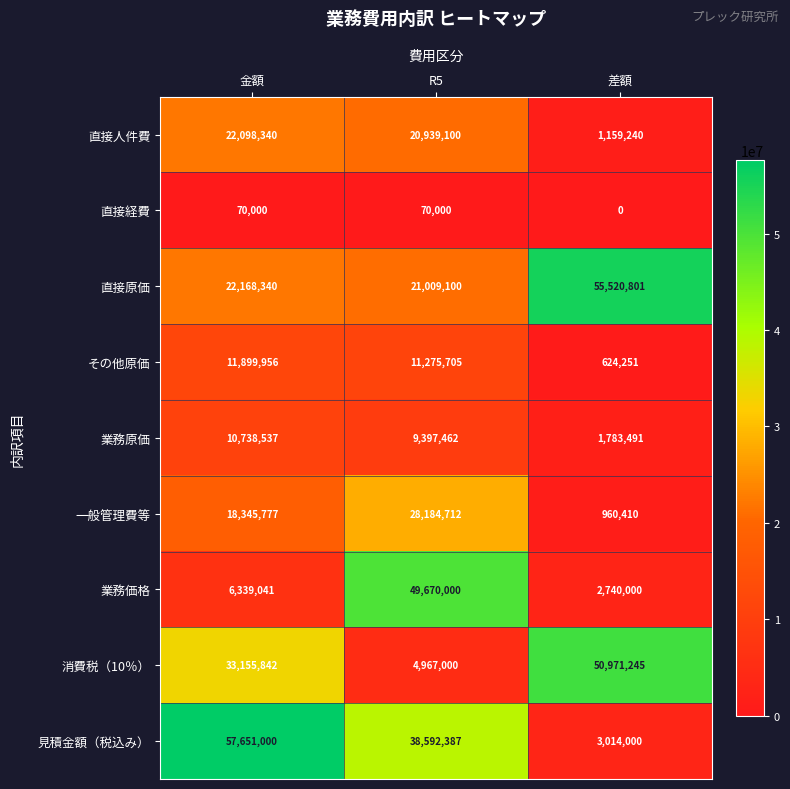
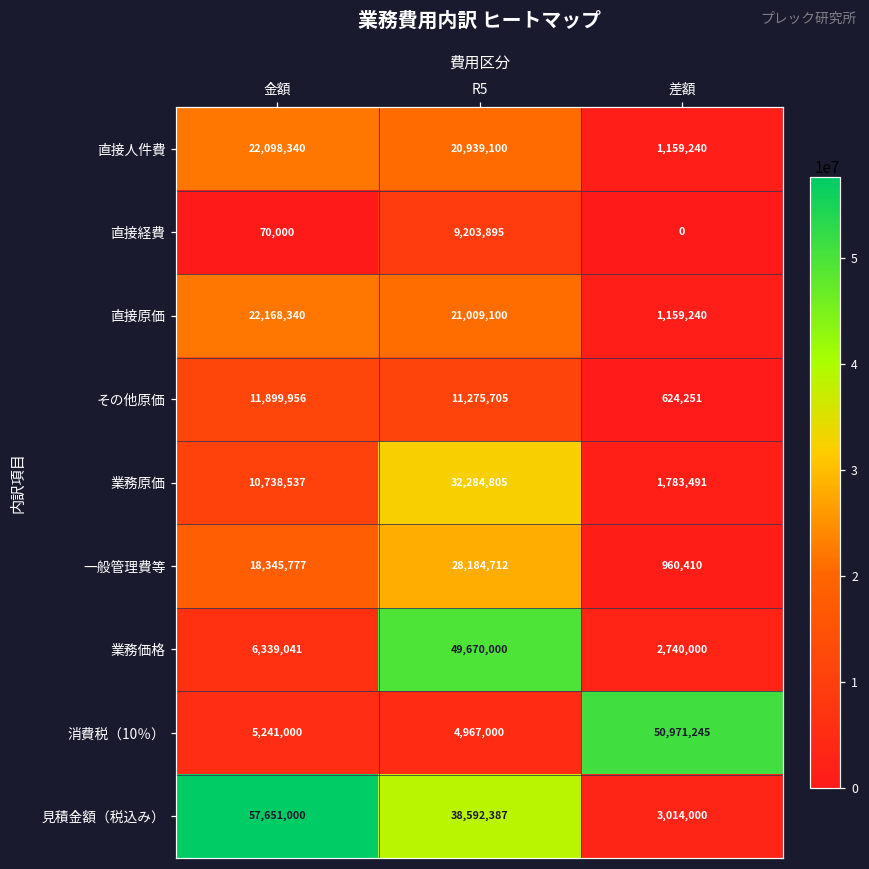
  {
    "直接人件費": {
      "金額": "22,098,340",
      "R5": "20,939,100",
      "差額": "1,159,240"
    },
    "直接経費": {
      "金額": "70,000",
-     "R5": "70,000",
+     "R5": "9,203,895",
      "差額": "0"
    },
    "直接原価": {
      "金額": "22,168,340",
      "R5": "21,009,100",
-     "差額": "55,520,801"
+     "差額": "1,159,240"
    },
    "その他原価": {
      "金額": "11,899,956",
      "R5": "11,275,705",
      "差額": "624,251"
    },
    "業務原価": {
      "金額": "10,738,537",
-     "R5": "9,397,462",
+     "R5": "32,284,805",
      "差額": "1,783,491"
    },
    "一般管理費等": {
      "金額": "18,345,777",
      "R5": "28,184,712",
      "差額": "960,410"
    },
    "業務価格": {
      "金額": "6,339,041",
      "R5": "49,670,000",
      "差額": "2,740,000"
    },
    "消費税（10％）": {
-     "金額": "33,155,842",
+     "金額": "5,241,000",
      "R5": "4,967,000",
      "差額": "50,971,245"
    },
    "見積金額（税込み）": {
      "金額": "57,651,000",
      "R5": "38,592,387",
      "差額": "3,014,000"
    }
  }
